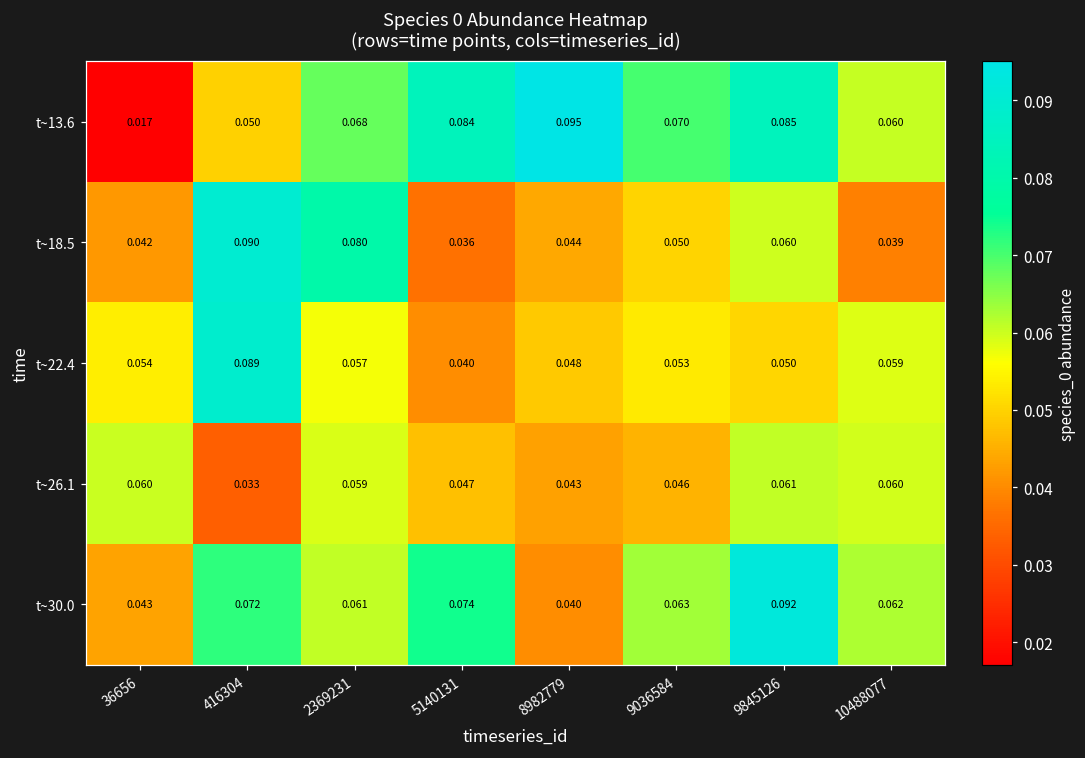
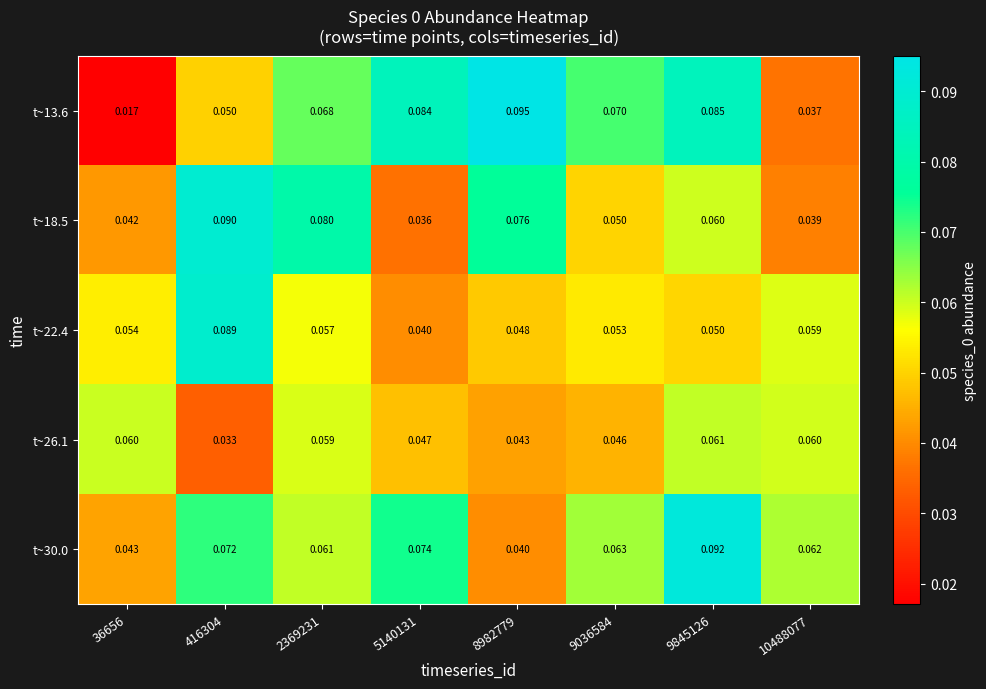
  {
    "t~13.6": {
      "36656": 0.017,
      "416304": 0.050,
      "2369231": 0.068,
      "5140131": 0.084,
      "8982779": 0.095,
      "9036584": 0.070,
      "9845126": 0.085,
-     "10488077": 0.060
+     "10488077": 0.037
    },
    "t~18.5": {
      "36656": 0.042,
      "416304": 0.090,
      "2369231": 0.080,
      "5140131": 0.036,
-     "8982779": 0.044,
+     "8982779": 0.076,
      "9036584": 0.050,
      "9845126": 0.060,
      "10488077": 0.039
    },
    "t~22.4": {
      "36656": 0.054,
      "416304": 0.089,
      "2369231": 0.057,
      "5140131": 0.040,
      "8982779": 0.048,
      "9036584": 0.053,
      "9845126": 0.050,
      "10488077": 0.059
    },
    "t~26.1": {
      "36656": 0.060,
      "416304": 0.033,
      "2369231": 0.059,
      "5140131": 0.047,
      "8982779": 0.043,
      "9036584": 0.046,
      "9845126": 0.061,
      "10488077": 0.060
    },
    "t~30.0": {
      "36656": 0.043,
      "416304": 0.072,
      "2369231": 0.061,
      "5140131": 0.074,
      "8982779": 0.040,
      "9036584": 0.063,
      "9845126": 0.092,
      "10488077": 0.062
    }
  }
